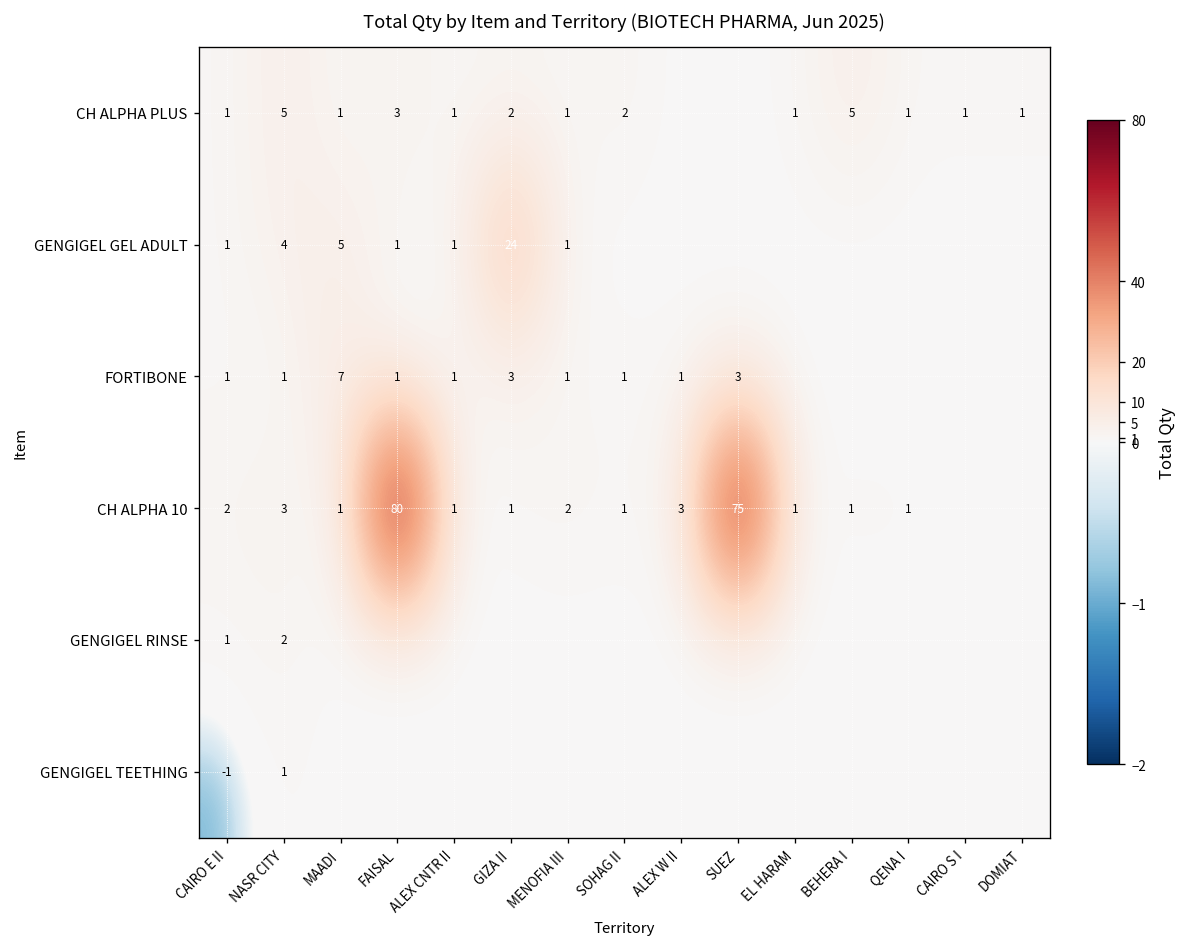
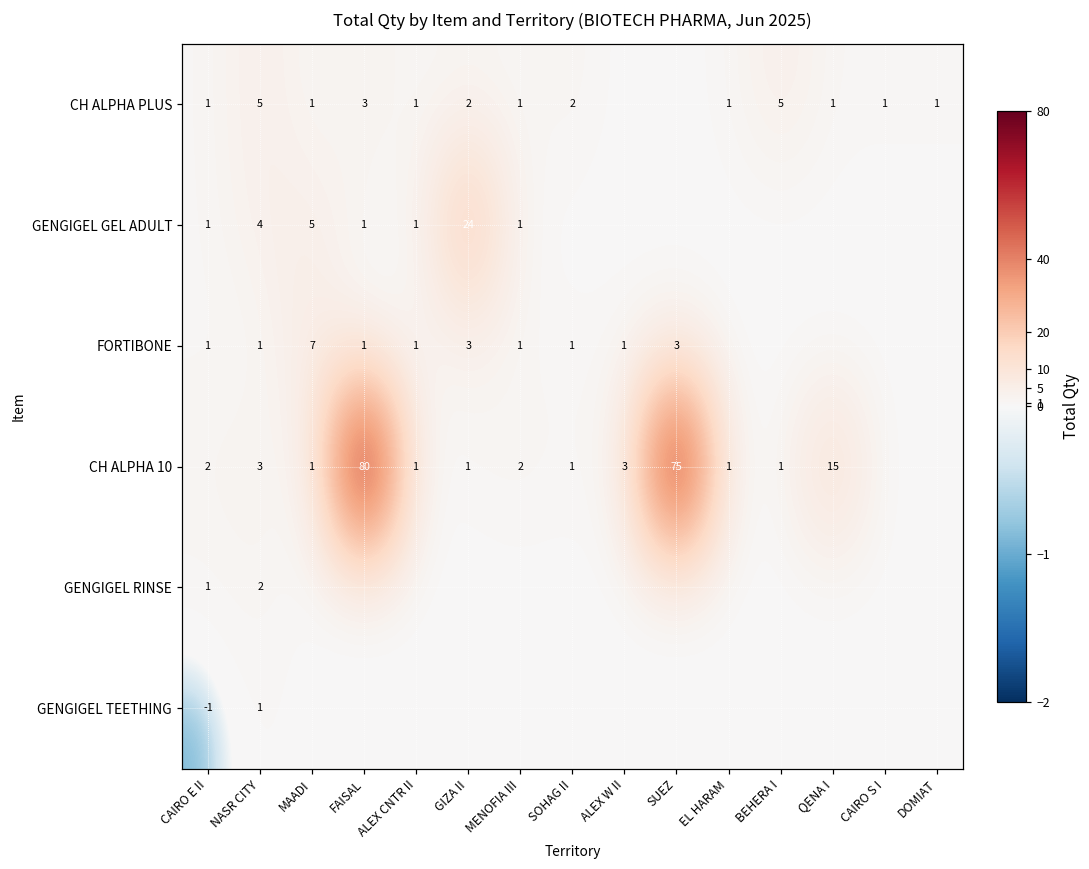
  {
    "CH ALPHA PLUS": {
      "CAIRO E II": 1,
      "NASR CITY": 5,
      "MAADI": 1,
      "FAISAL": 3,
      "ALEX CNTR II": 1,
      "GIZA II": 2,
      "MENOFIA III": 1,
      "SOHAG II": 2,
      "EL HARAM": 1,
      "BEHERA I": 5,
      "QENA I": 1,
      "CAIRO S I": 1,
      "DOMIAT": 1
    },
    "GENGIGEL GEL ADULT": {
      "CAIRO E II": 1,
      "NASR CITY": 4,
      "MAADI": 5,
      "FAISAL": 1,
      "ALEX CNTR II": 1,
      "MENOFIA III": 1
    },
    "FORTIBONE": {
      "CAIRO E II": 1,
      "NASR CITY": 1,
      "MAADI": 7,
      "FAISAL": 1,
      "ALEX CNTR II": 1,
      "GIZA II": 3,
      "MENOFIA III": 1,
      "SOHAG II": 1,
      "ALEX W II": 1,
      "SUEZ": 3
    },
    "CH ALPHA 10": {
      "CAIRO E II": 2,
      "NASR CITY": 3,
      "MAADI": 1,
      "FAISAL": 80,
      "ALEX CNTR II": 1,
      "GIZA II": 1,
      "MENOFIA III": 2,
      "SOHAG II": 1,
      "ALEX W II": 3,
      "SUEZ": 75,
      "EL HARAM": 1,
      "BEHERA I": 1,
-     "QENA I": 1
+     "QENA I": 15
    },
    "GENGIGEL RINSE": {
      "CAIRO E II": 1,
      "NASR CITY": 2
    },
    "GENGIGEL TEETHING": {
      "CAIRO E II": -1,
      "NASR CITY": 1
    }
  }
